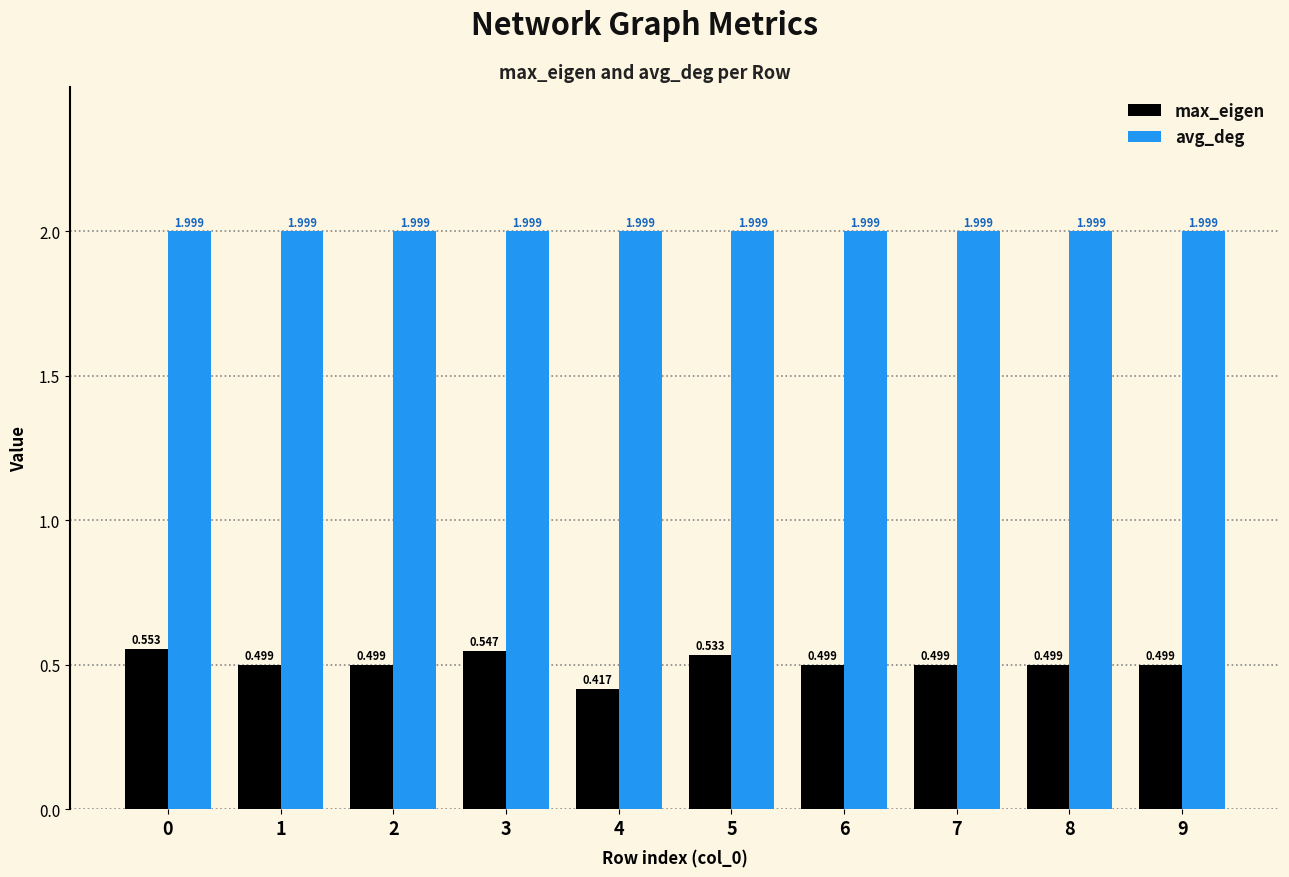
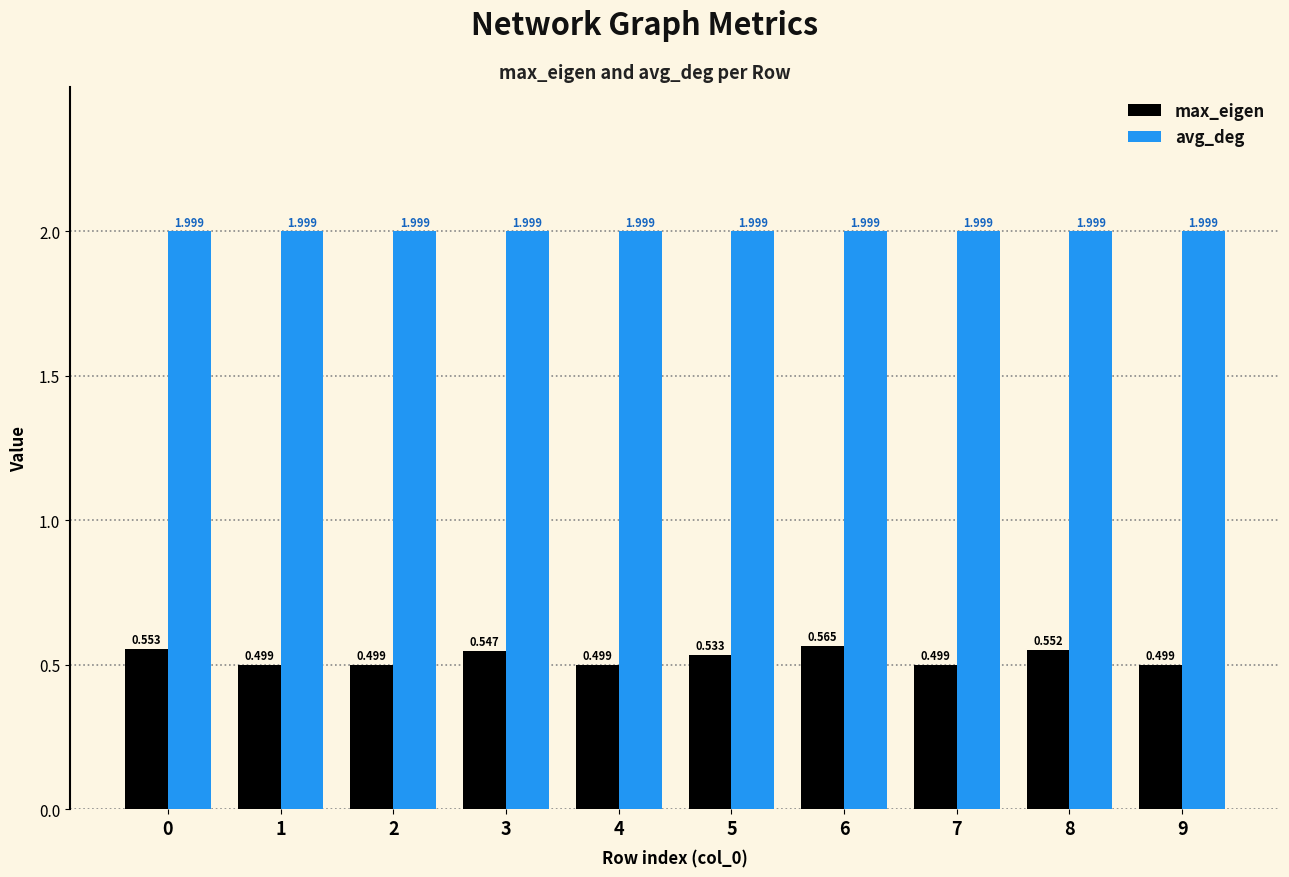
  {
    "max_eigen": {
      "0": 0.553,
      "1": 0.499,
      "2": 0.499,
      "3": 0.547,
-     "4": 0.417,
+     "4": 0.499,
      "5": 0.533,
-     "6": 0.499,
+     "6": 0.565,
      "7": 0.499,
-     "8": 0.499,
+     "8": 0.552,
      "9": 0.499
    },
    "avg_deg": {
      "0": 1.999,
      "1": 1.999,
      "2": 1.999,
      "3": 1.999,
      "4": 1.999,
      "5": 1.999,
      "6": 1.999,
      "7": 1.999,
      "8": 1.999,
      "9": 1.999
    }
  }
